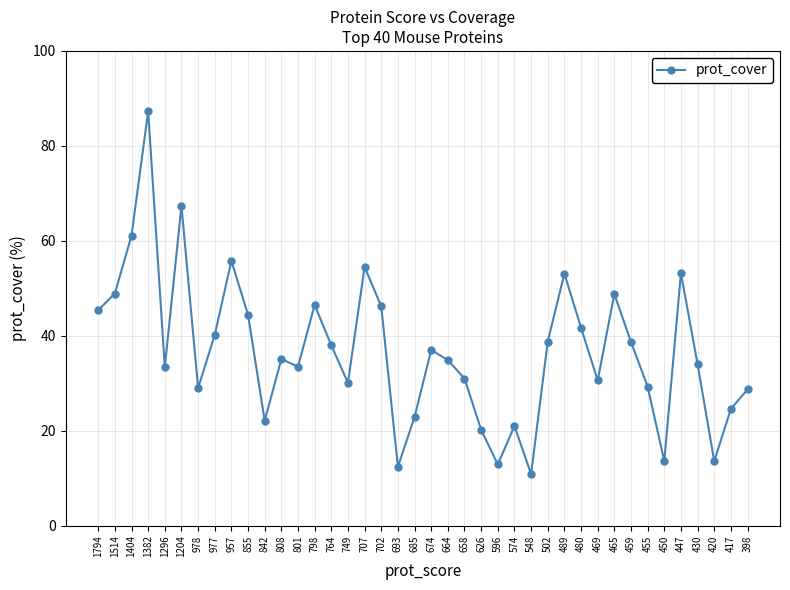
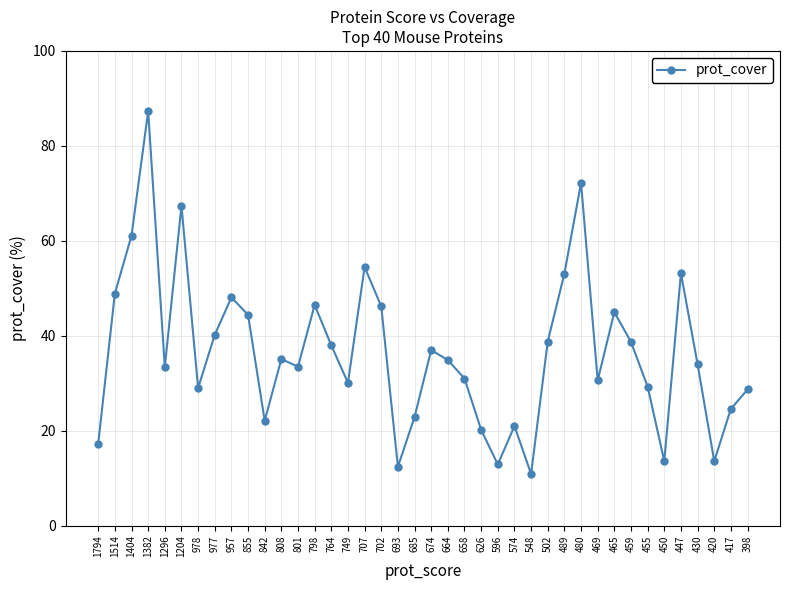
  {
-   "1794": 45,
+   "1794": 17,
    "1514": 49,
    "1404": 61,
    "1382": 87,
    "1296": 33,
    "1204": 67,
    "978": 29,
    "977": 40,
-   "957": 56,
+   "957": 48,
    "855": 44,
    "842": 22,
    "808": 35,
    "801": 34,
    "798": 47,
    "764": 38,
    "749": 30,
    "707": 55,
    "702": 46,
    "693": 12,
    "685": 23,
    "674": 37,
    "664": 35,
    "658": 31,
    "626": 20,
    "596": 13,
    "574": 21,
    "548": 11,
    "502": 39,
    "489": 53,
-   "480": 42,
+   "480": 72,
    "469": 31,
-   "465": 49,
+   "465": 45,
    "459": 39,
    "455": 29,
    "450": 14,
    "447": 53,
    "430": 34,
    "420": 14,
    "417": 25,
    "398": 29
  }
